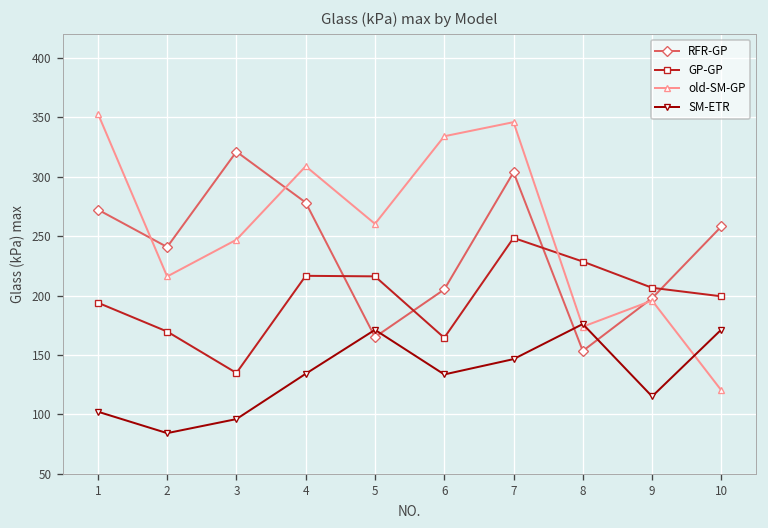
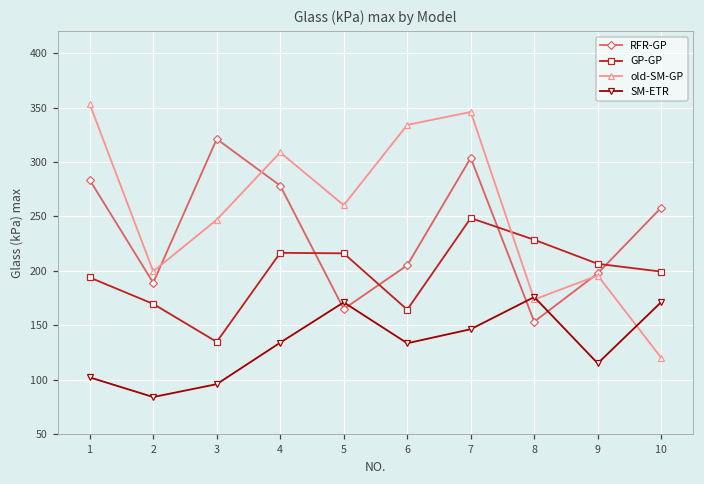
  {
    "RFR-GP": {
-     "1": 270,
-     "2": 240,
+     "1": 280,
+     "2": 190,
      "3": 320,
      "4": 280,
      "5": 170,
      "6": 210,
      "7": 300,
      "8": 150,
      "10": 260
    },
    "old-SM-GP": {
      "1": 350,
-     "2": 220,
+     "2": 200,
      "3": 250,
      "4": 310,
      "5": 260,
      "6": 330,
      "7": 350,
      "10": 120
    }
  }
